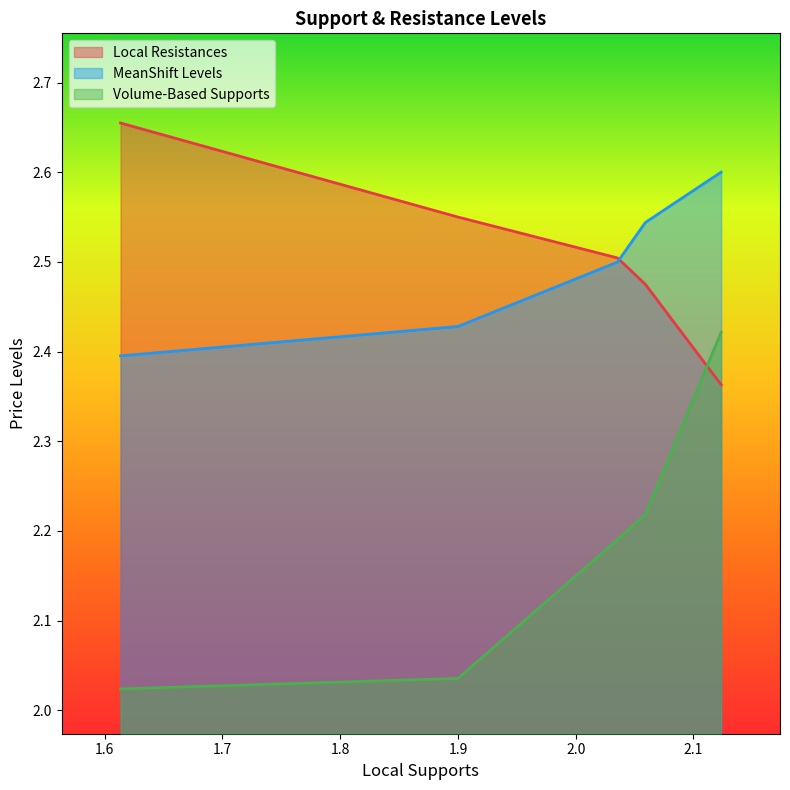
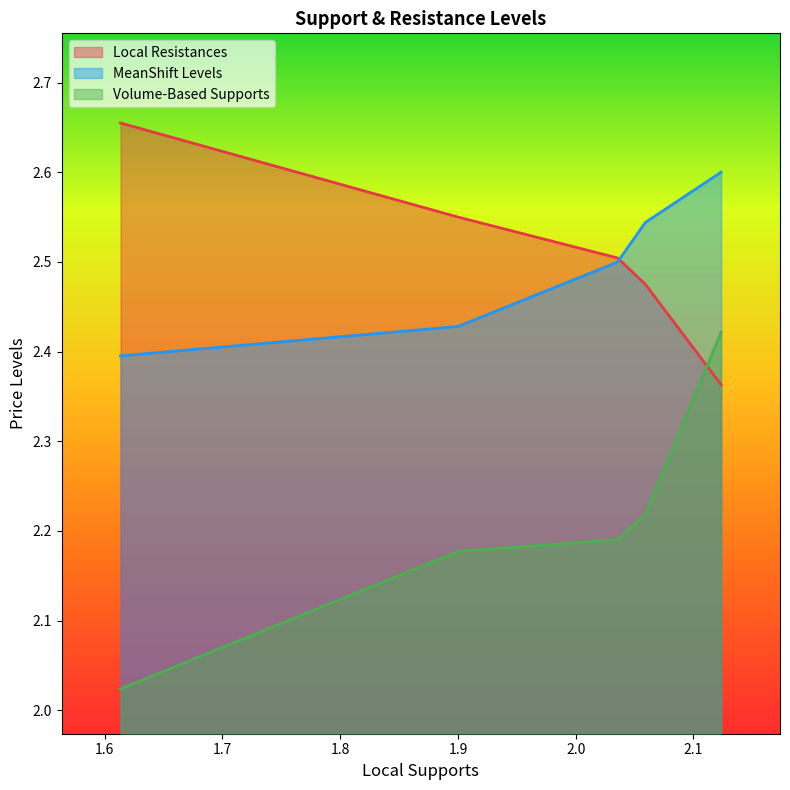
  {
    "Local Resistances": {
      "1.9": 2.55
    },
    "MeanShift Levels": {
      "1.9": 2.43
    },
    "Volume-Based Supports": {
-     "1.9": 2.04
+     "1.9": 2.18
    }
  }
